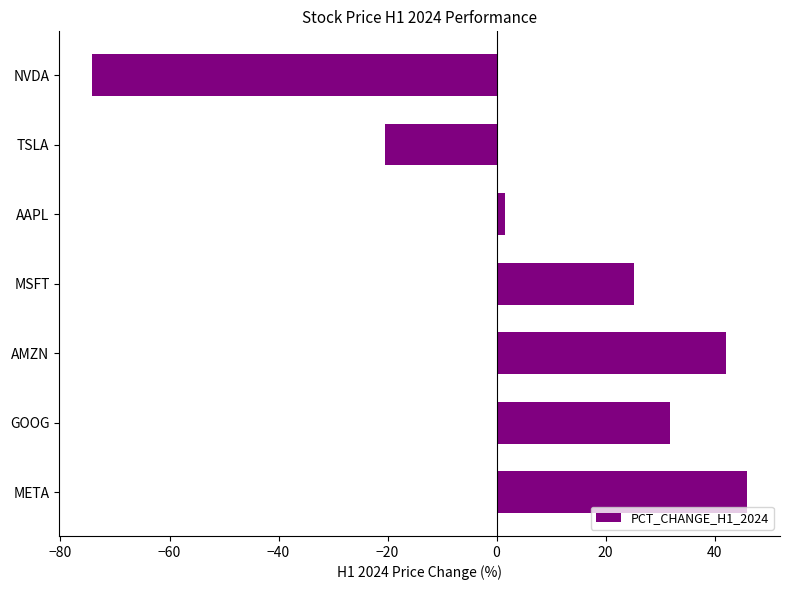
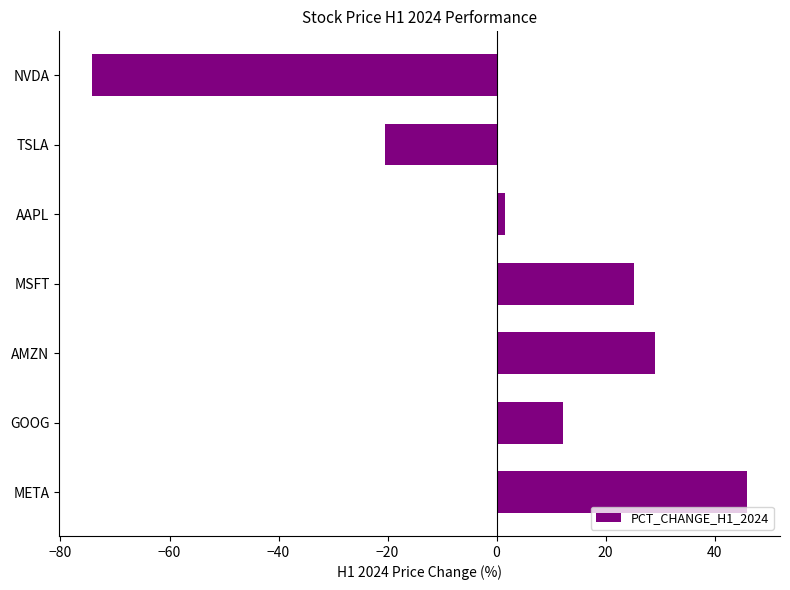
  {
    "NVDA": -74,
    "TSLA": -20,
    "AAPL": 1,
    "MSFT": 25,
-   "AMZN": 42,
-   "GOOG": 32,
+   "AMZN": 29,
+   "GOOG": 12,
    "META": 46
  }
